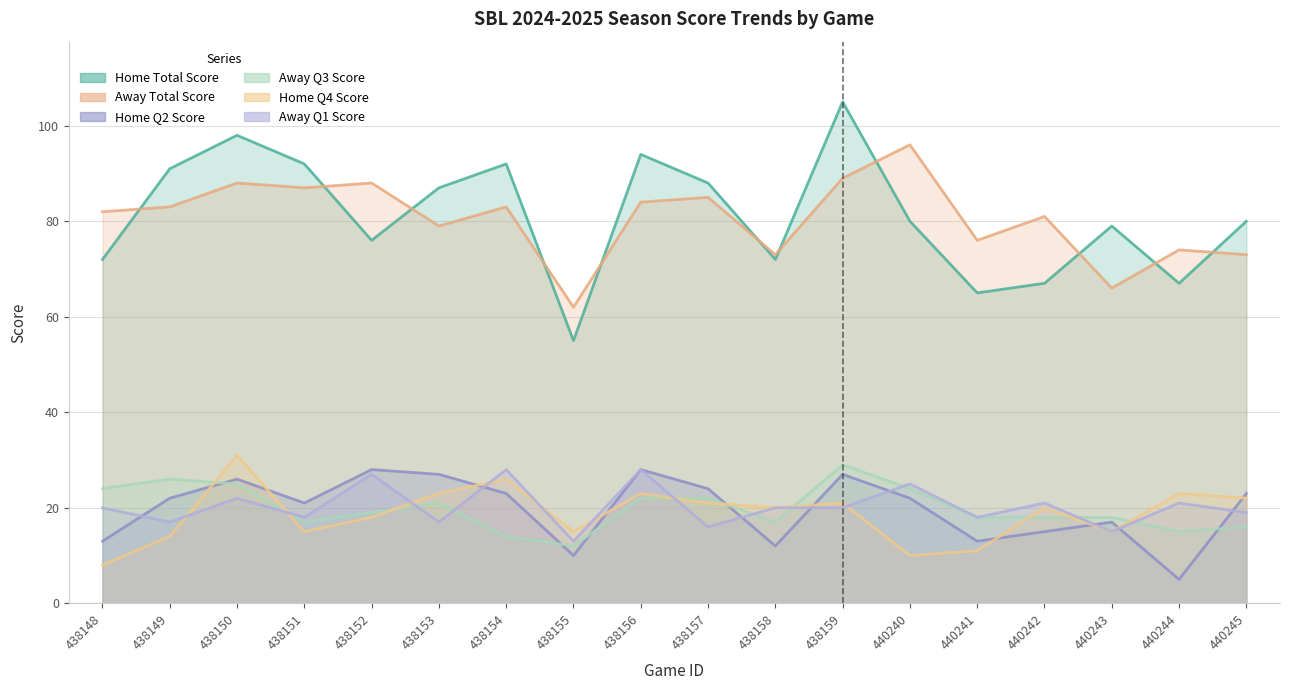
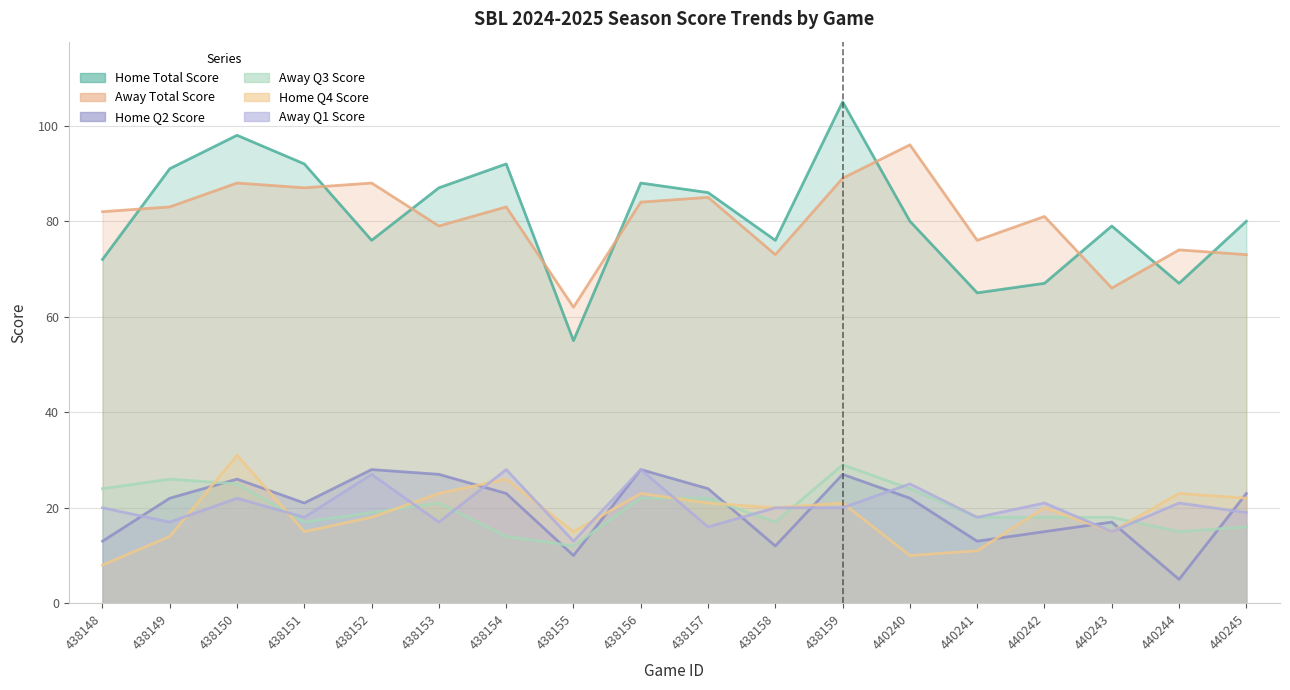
  {
    "Home Total Score": {
      "438148": 72,
      "438149": 91,
      "438150": 98,
      "438151": 92,
      "438152": 76,
      "438153": 87,
      "438154": 92,
      "438155": 55,
-     "438156": 94,
-     "438157": 88,
-     "438158": 72,
+     "438156": 88,
+     "438157": 86,
+     "438158": 76,
      "438159": 105,
      "440240": 80,
      "440241": 65,
      "440242": 67,
      "440243": 79,
      "440244": 67,
      "440245": 80
    }
  }
